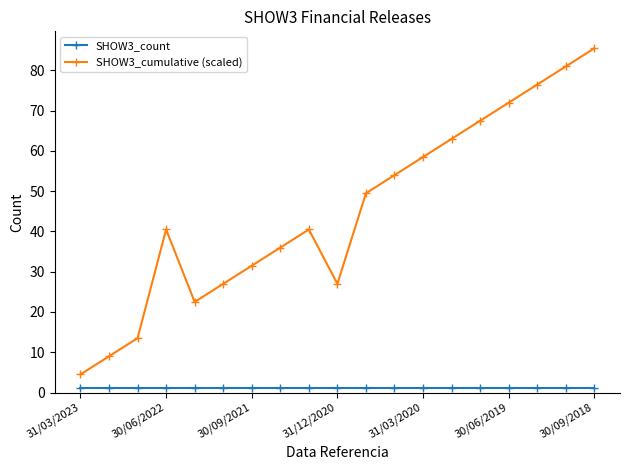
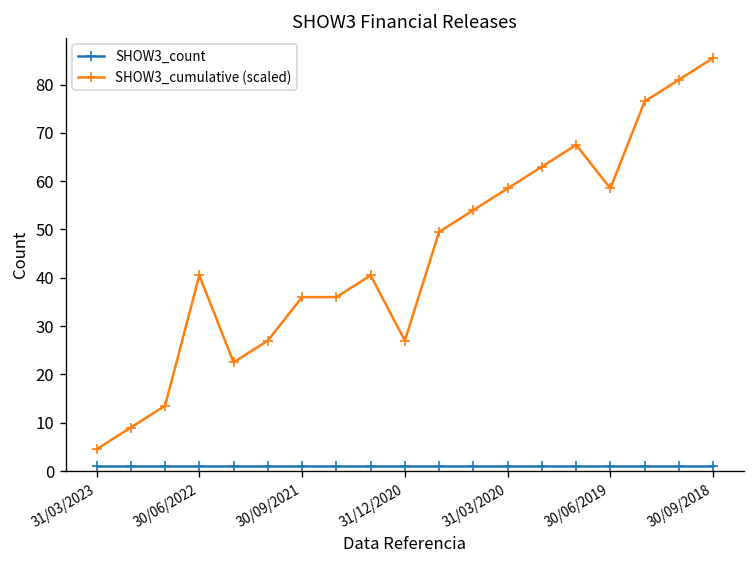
  {
    "SHOW3_count": {
      "31/03/2023": 1,
      "30/06/2022": 1,
      "30/09/2021": 1,
      "31/12/2020": 1,
      "31/03/2020": 1,
      "30/06/2019": 1,
      "30/09/2018": 1
    },
    "SHOW3_cumulative (scaled)": {
      "31/03/2023": 5,
      "30/06/2022": 41,
-     "30/09/2021": 32,
+     "30/09/2021": 36,
      "31/12/2020": 27,
      "31/03/2020": 59,
-     "30/06/2019": 72,
+     "30/06/2019": 59,
      "30/09/2018": 86
    }
  }
